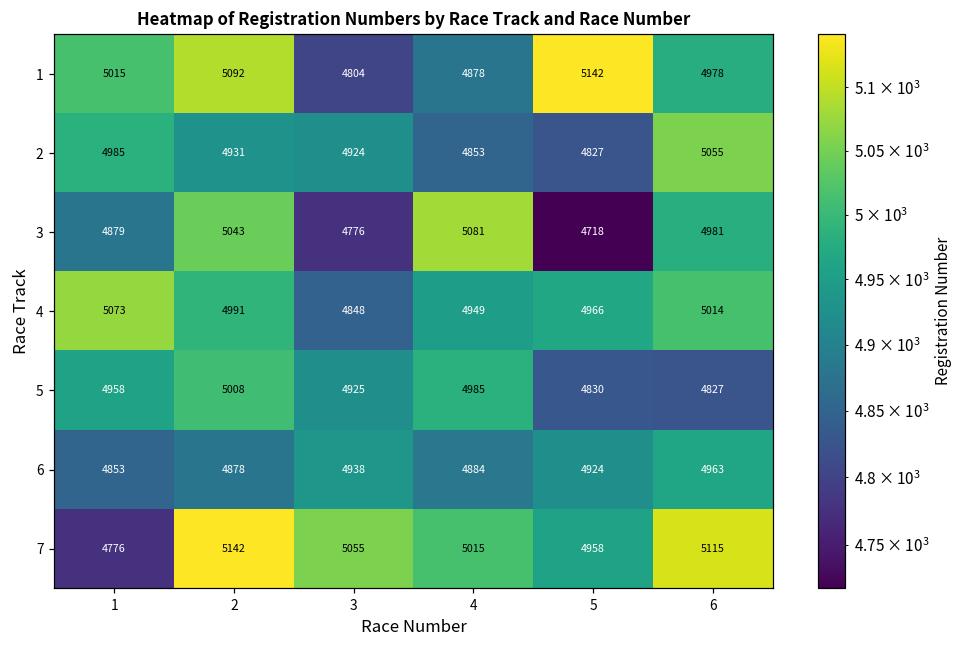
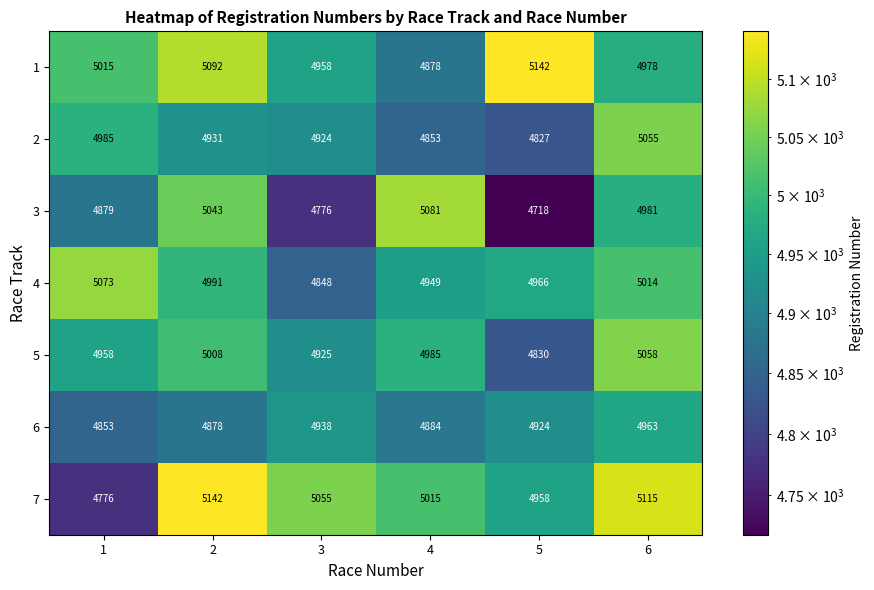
  {
    "1": {
      "1": 5015,
      "2": 5092,
-     "3": 4804,
+     "3": 4958,
      "4": 4878,
      "5": 5142,
      "6": 4978
    },
    "2": {
      "1": 4985,
      "2": 4931,
      "3": 4924,
      "4": 4853,
      "5": 4827,
      "6": 5055
    },
    "3": {
      "1": 4879,
      "2": 5043,
      "3": 4776,
      "4": 5081,
      "5": 4718,
      "6": 4981
    },
    "4": {
      "1": 5073,
      "2": 4991,
      "3": 4848,
      "4": 4949,
      "5": 4966,
      "6": 5014
    },
    "5": {
      "1": 4958,
      "2": 5008,
      "3": 4925,
      "4": 4985,
      "5": 4830,
-     "6": 4827
+     "6": 5058
    },
    "6": {
      "1": 4853,
      "2": 4878,
      "3": 4938,
      "4": 4884,
      "5": 4924,
      "6": 4963
    },
    "7": {
      "1": 4776,
      "2": 5142,
      "3": 5055,
      "4": 5015,
      "5": 4958,
      "6": 5115
    }
  }
